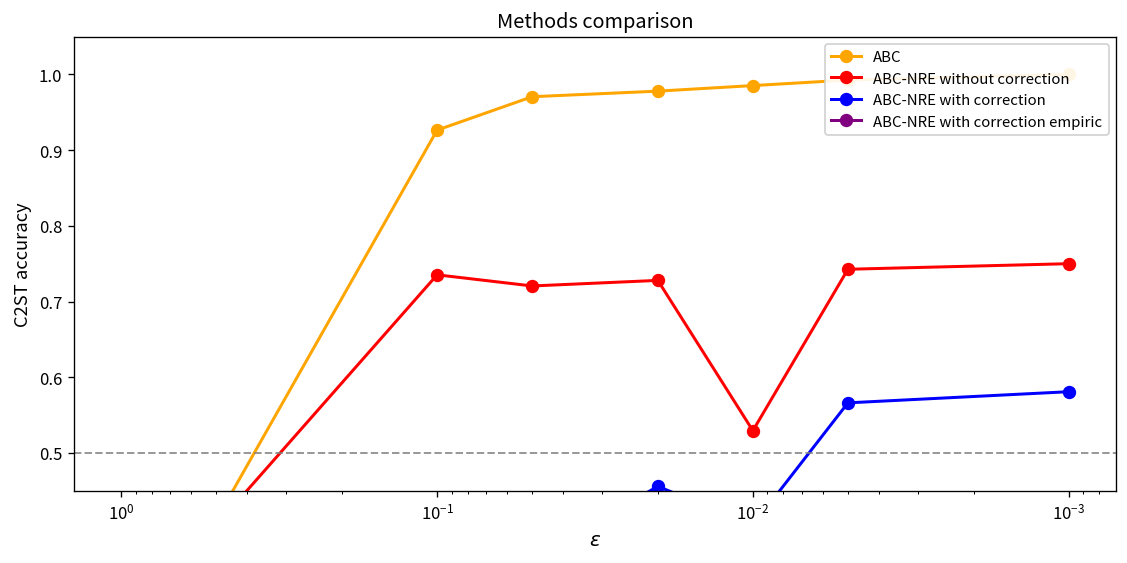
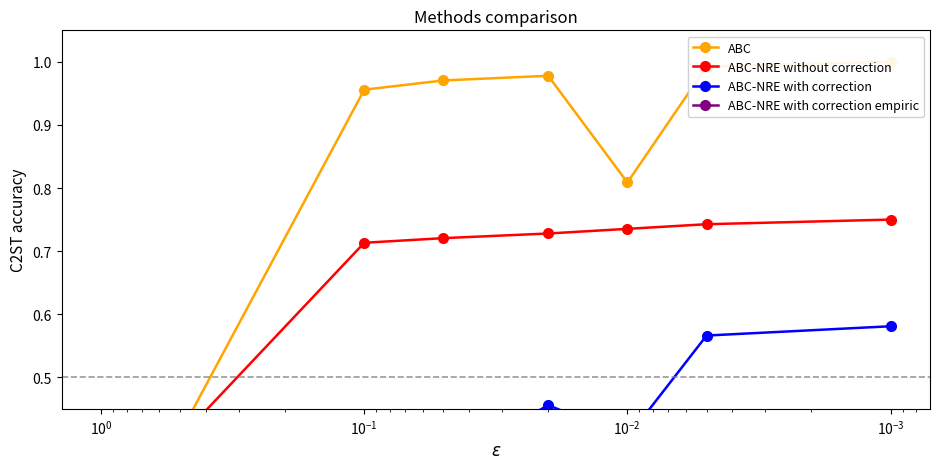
  {
    "ABC": {
-     "10^-1": 0.93,
-     "10^-2": 0.99
+     "10^-1": 0.96,
+     "10^-2": 0.81
    },
    "ABC-NRE without correction": {
-     "10^-1": 0.74,
-     "10^-2": 0.53,
+     "10^-1": 0.71,
+     "10^-2": 0.74,
      "10^-3": 0.75
    },
    "ABC-NRE with correction": {
      "10^-3": 0.58
    }
  }
